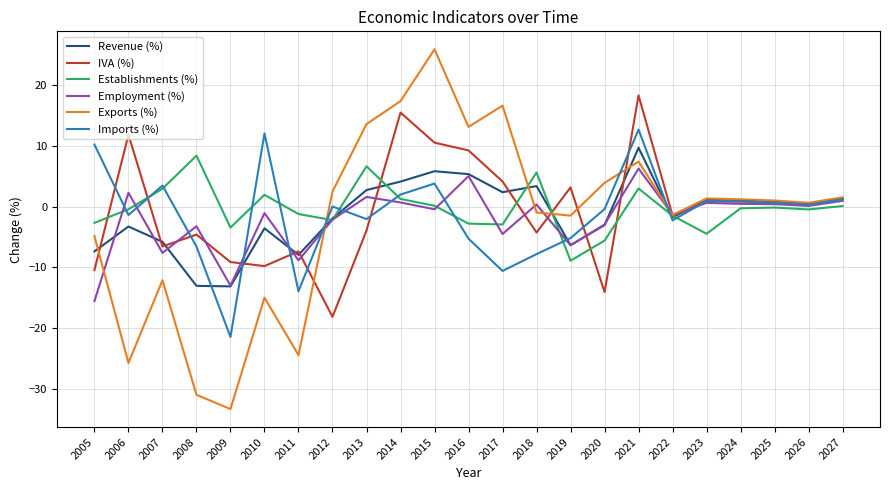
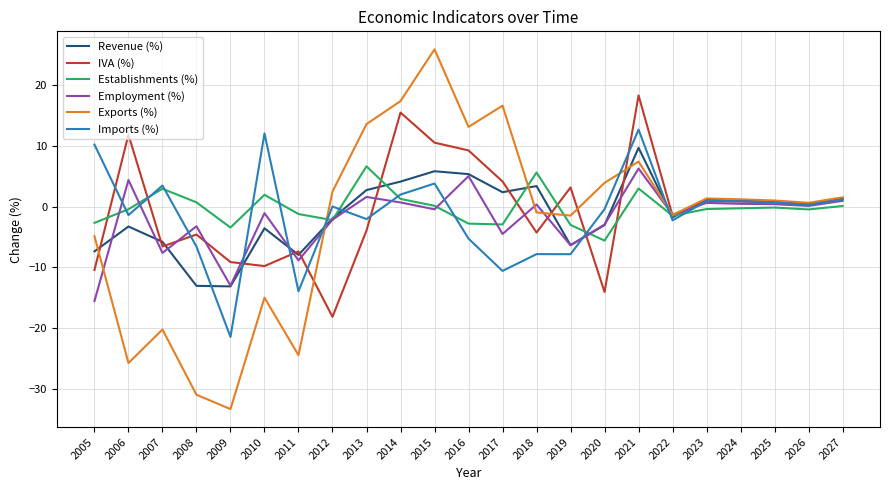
  {
    "Revenue (%)": {
      "2005": -7,
      "2006": -3,
      "2007": -6,
      "2008": -13,
      "2010": -4,
      "2011": -8,
      "2013": 3,
      "2014": 4,
      "2015": 6,
      "2017": 2,
      "2018": 3,
      "2021": 10
    },
    "IVA (%)": {
      "2005": -10,
      "2007": -7,
      "2008": -5,
      "2009": -9,
      "2010": -10,
      "2011": -7,
      "2012": -18,
      "2013": -4,
      "2014": 16,
      "2015": 11,
      "2016": 9,
      "2017": 4,
      "2018": -4,
      "2019": 3,
      "2020": -14,
      "2021": 18
    },
    "Establishments (%)": {
      "2005": -3,
      "2006": 0,
      "2007": 3,
-     "2008": 8,
+     "2008": 1,
      "2009": -3,
      "2010": 2,
      "2011": -1,
      "2013": 7,
      "2014": 1,
      "2015": 0,
      "2016": -3,
      "2017": -3,
      "2018": 6,
-     "2019": -9,
+     "2019": -3,
      "2020": -6,
      "2021": 3,
-     "2023": -4,
+     "2023": 0,
      "2024": 0,
      "2025": 0,
      "2026": 0,
      "2027": 0
    },
    "Employment (%)": {
      "2005": -16,
-     "2006": 2,
+     "2006": 4,
      "2007": -8,
      "2008": -3,
      "2010": -1,
      "2011": -9,
      "2013": 2,
      "2014": 1,
      "2015": 0,
      "2017": -4,
      "2018": 0,
      "2021": 6
    },
    "Exports (%)": {
      "2005": -5,
      "2006": -26,
-     "2007": -12,
+     "2007": -20,
      "2008": -31,
      "2009": -33,
      "2010": -15,
      "2011": -24,
      "2012": 3,
      "2013": 14,
      "2014": 17,
      "2015": 26,
      "2016": 13,
      "2017": 17,
      "2018": -1,
      "2019": -1,
      "2020": 4,
      "2021": 7
    },
    "Imports (%)": {
      "2005": 10,
      "2006": -1,
      "2007": 4,
      "2008": -7,
      "2009": -21,
      "2010": 12,
      "2011": -14,
      "2012": 0,
      "2013": -2,
      "2014": 2,
      "2015": 4,
      "2016": -5,
      "2017": -11,
      "2018": -8,
-     "2019": -5,
+     "2019": -8,
      "2020": 0,
      "2021": 13,
      "2022": -2
    }
  }
